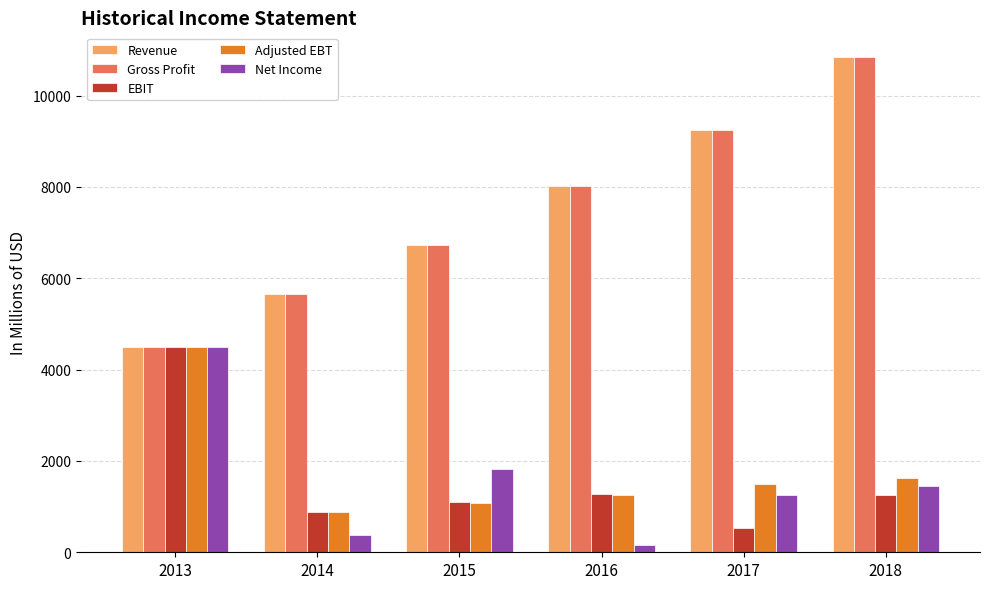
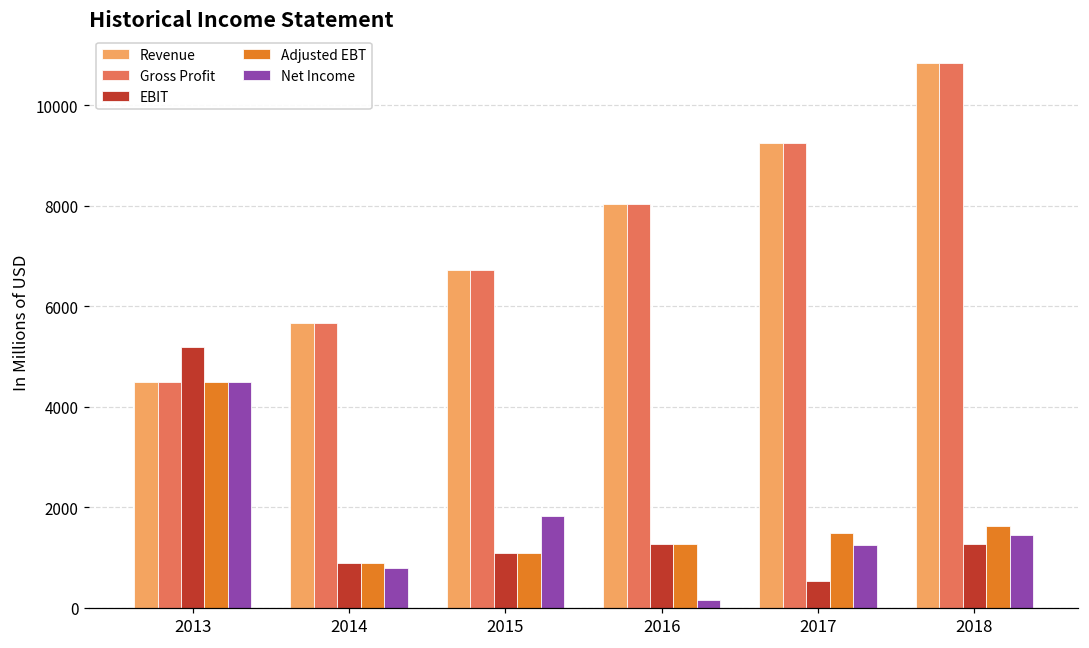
  {
    "EBIT": {
-     "2013": 4500,
+     "2013": 5200,
      "2014": 900,
      "2015": 1100,
      "2016": 1300,
      "2017": 500,
      "2018": 1300
    },
    "Net Income": {
      "2013": 4500,
-     "2014": 400,
+     "2014": 800,
      "2015": 1800,
      "2016": 200,
      "2017": 1300,
      "2018": 1400
    }
  }
